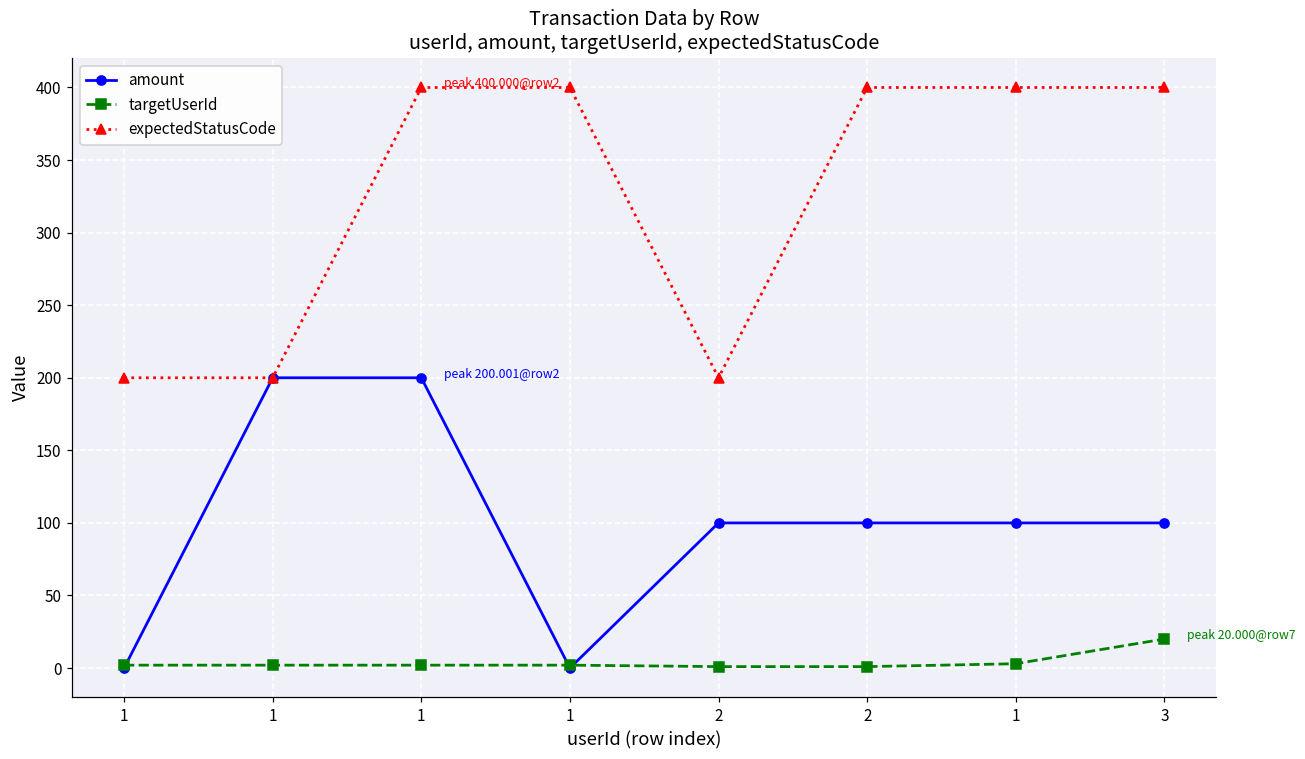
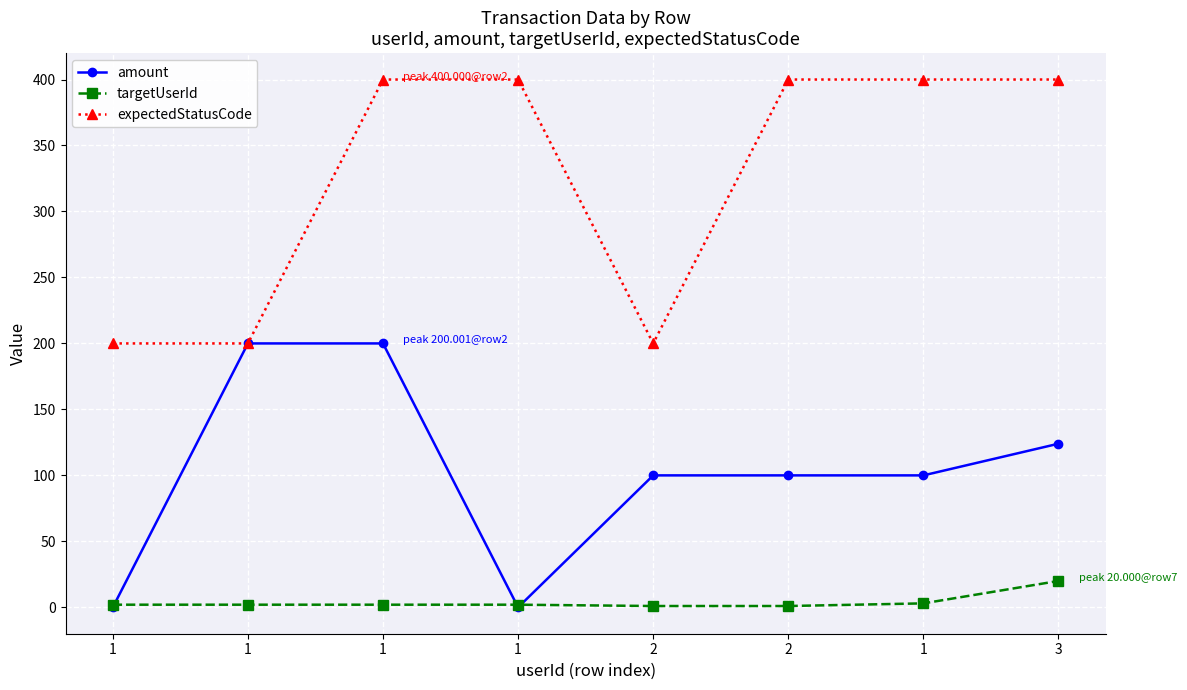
  {
    "amount": {
-     "3": "100"
+     "3": "124"
    },
    "targetUserId": {
      "3": "20.000@"
    },
    "expectedStatusCode": {
      "3": "400"
    }
  }
